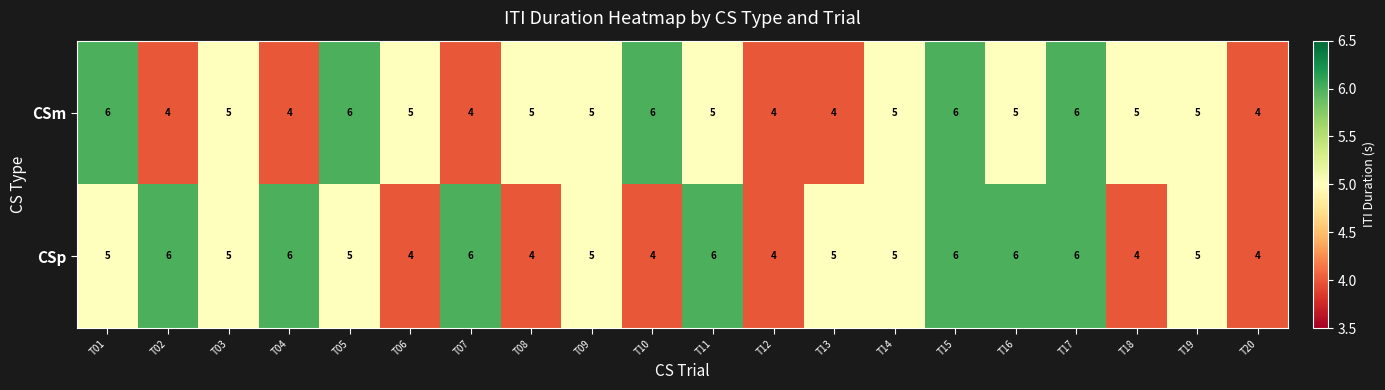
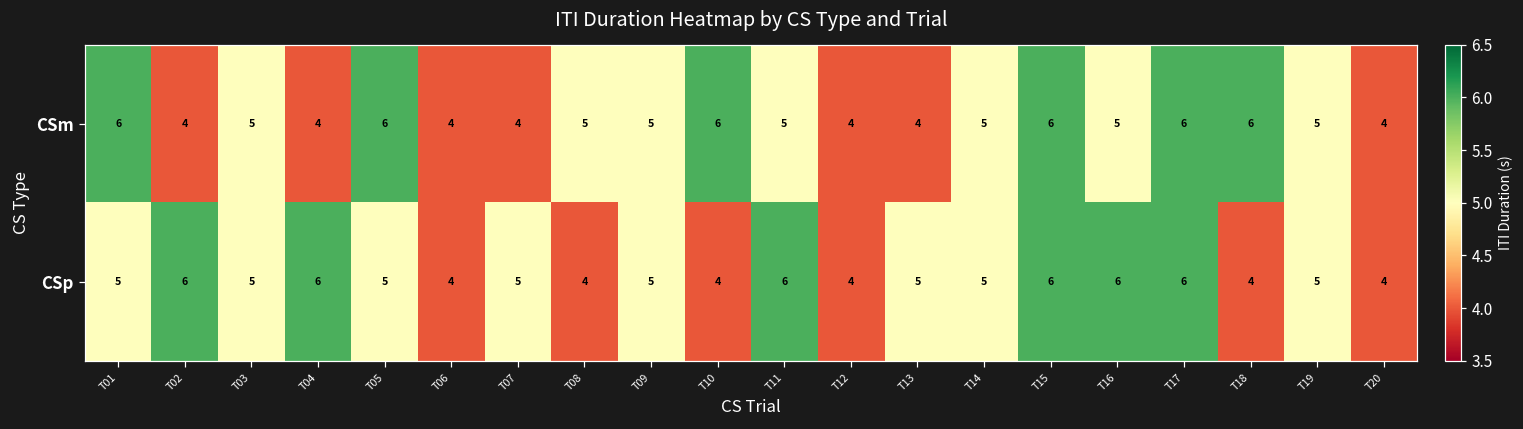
  {
    "CSm": {
      "T01": 6,
      "T02": 4,
      "T03": 5,
      "T04": 4,
      "T05": 6,
-     "T06": 5,
+     "T06": 4,
      "T07": 4,
      "T08": 5,
      "T09": 5,
      "T10": 6,
      "T11": 5,
      "T12": 4,
      "T13": 4,
      "T14": 5,
      "T15": 6,
      "T16": 5,
      "T17": 6,
-     "T18": 5,
+     "T18": 6,
      "T19": 5,
      "T20": 4
    },
    "CSp": {
      "T01": 5,
      "T02": 6,
      "T03": 5,
      "T04": 6,
      "T05": 5,
      "T06": 4,
-     "T07": 6,
+     "T07": 5,
      "T08": 4,
      "T09": 5,
      "T10": 4,
      "T11": 6,
      "T12": 4,
      "T13": 5,
      "T14": 5,
      "T15": 6,
      "T16": 6,
      "T17": 6,
      "T18": 4,
      "T19": 5,
      "T20": 4
    }
  }
